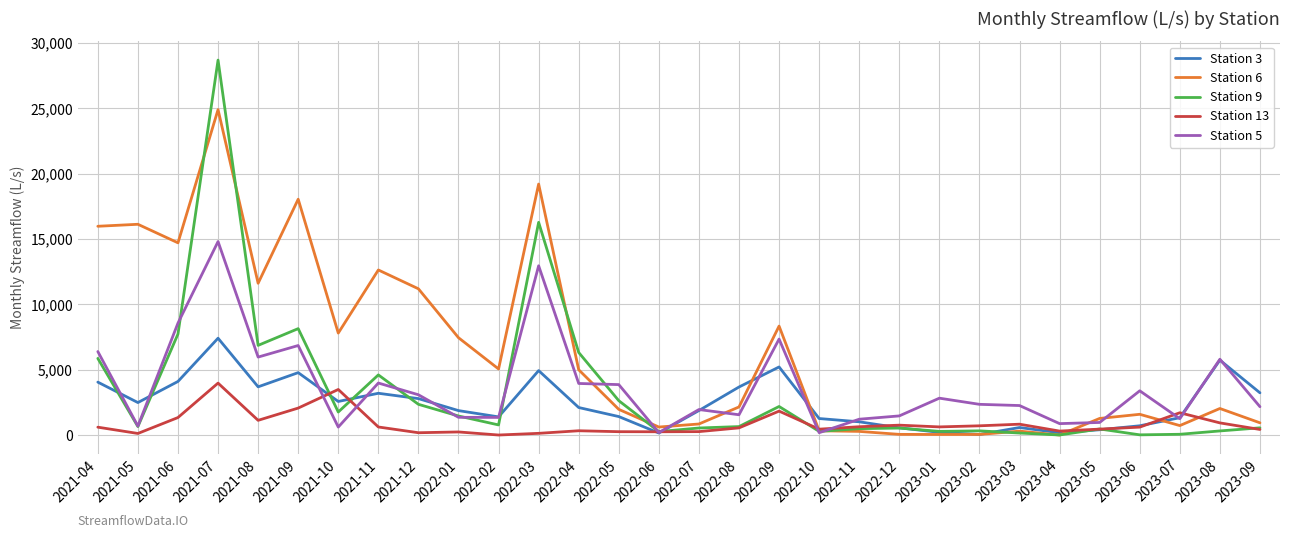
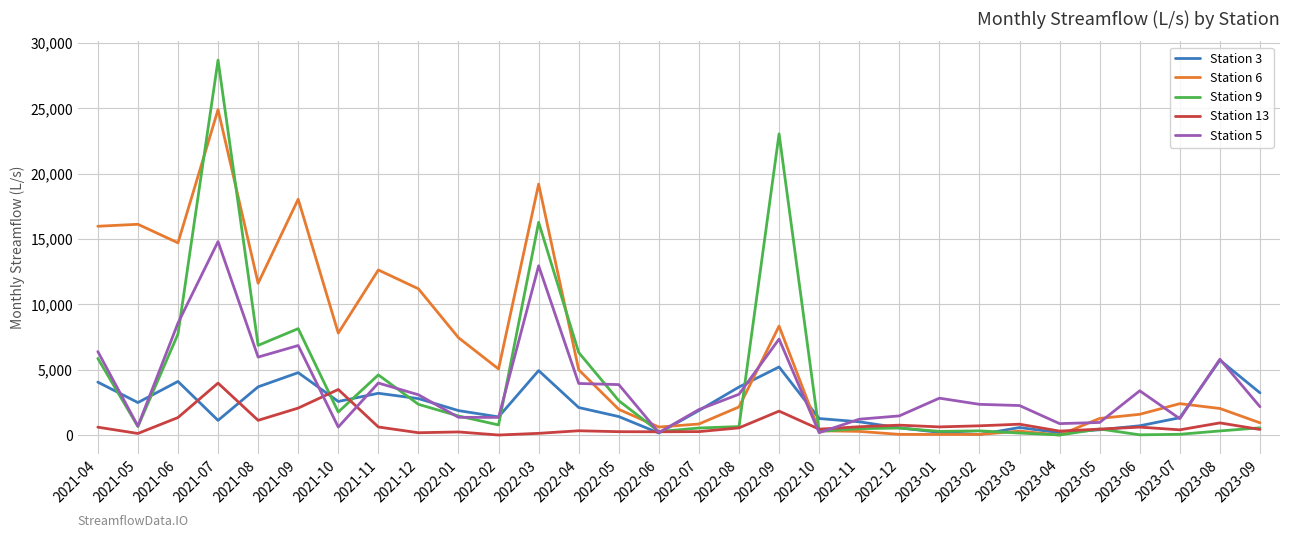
  {
    "Station 3": {
      "2021-04": "4,000",
      "2021-05": "2,500",
      "2021-06": "4,100",
-     "2021-07": "7,400",
+     "2021-07": "1,100",
      "2021-08": "3,700",
      "2021-09": "4,800",
      "2021-10": "2,600",
      "2021-11": "3,200",
      "2021-12": "2,800",
      "2022-01": "1,900",
      "2022-03": "4,900",
      "2022-04": "2,100",
      "2022-05": "1,400",
      "2022-08": "3,700",
      "2022-09": "5,200",
      "2022-10": "1,300",
      "2022-11": "1,000",
      "2023-03": "600",
      "2023-09": "3,200"
    },
    "Station 6": {
      "2021-04": "16,000",
      "2021-05": "16,100",
      "2021-06": "14,700",
      "2021-07": "24,900",
      "2021-08": "11,600",
      "2021-09": "18,000",
      "2021-10": "7,800",
      "2021-11": "12,600",
      "2021-12": "11,200",
      "2022-01": "7,400",
      "2022-02": "5,100",
      "2022-03": "19,200",
      "2022-04": "5,000",
      "2022-05": "2,000",
      "2022-06": "600",
      "2022-07": "800",
      "2022-08": "2,100",
      "2022-09": "8,300",
      "2022-11": "300",
      "2022-12": "100",
      "2023-05": "1,300",
      "2023-06": "1,600",
-     "2023-07": "700",
+     "2023-07": "2,400",
      "2023-08": "2,000",
      "2023-09": "900"
    },
    "Station 9": {
      "2021-04": "5,900",
      "2021-06": "7,700",
      "2021-07": "28,700",
      "2021-08": "6,900",
      "2021-09": "8,100",
      "2021-10": "1,800",
      "2021-11": "4,600",
      "2021-12": "2,300",
      "2022-02": "800",
      "2022-03": "16,300",
      "2022-04": "6,300",
      "2022-05": "2,600",
      "2022-07": "500",
-     "2022-09": "2,200",
+     "2022-09": "23,000",
      "2023-02": "300",
      "2023-06": "0",
      "2023-07": "100",
      "2023-08": "300"
    },
    "Station 13": {
      "2021-04": "600",
      "2021-05": "100",
      "2021-06": "1,300",
      "2021-07": "4,000",
      "2021-08": "1,100",
      "2021-09": "2,100",
      "2021-10": "3,500",
      "2021-11": "600",
      "2021-12": "200",
      "2022-01": "200",
      "2022-02": "0",
      "2022-03": "100",
      "2022-04": "300",
      "2022-05": "300",
      "2022-07": "300",
      "2022-09": "1,800",
      "2022-12": "800",
      "2023-01": "600",
      "2023-02": "700",
      "2023-03": "800",
-     "2023-07": "1,700",
+     "2023-07": "400",
      "2023-08": "900"
    },
    "Station 5": {
      "2021-04": "6,400",
      "2021-06": "8,600",
      "2021-07": "14,800",
      "2021-08": "6,000",
      "2021-09": "6,800",
      "2021-10": "600",
      "2021-11": "4,000",
      "2021-12": "3,100",
      "2022-03": "13,000",
      "2022-04": "3,900",
      "2022-05": "3,900",
-     "2022-08": "1,600",
+     "2022-08": "3,100",
      "2022-09": "7,300",
      "2022-11": "1,200",
      "2022-12": "1,500",
      "2023-01": "2,800",
      "2023-02": "2,300",
      "2023-03": "2,300",
      "2023-04": "900",
      "2023-05": "1,000",
      "2023-06": "3,400",
      "2023-09": "2,200"
    }
  }
